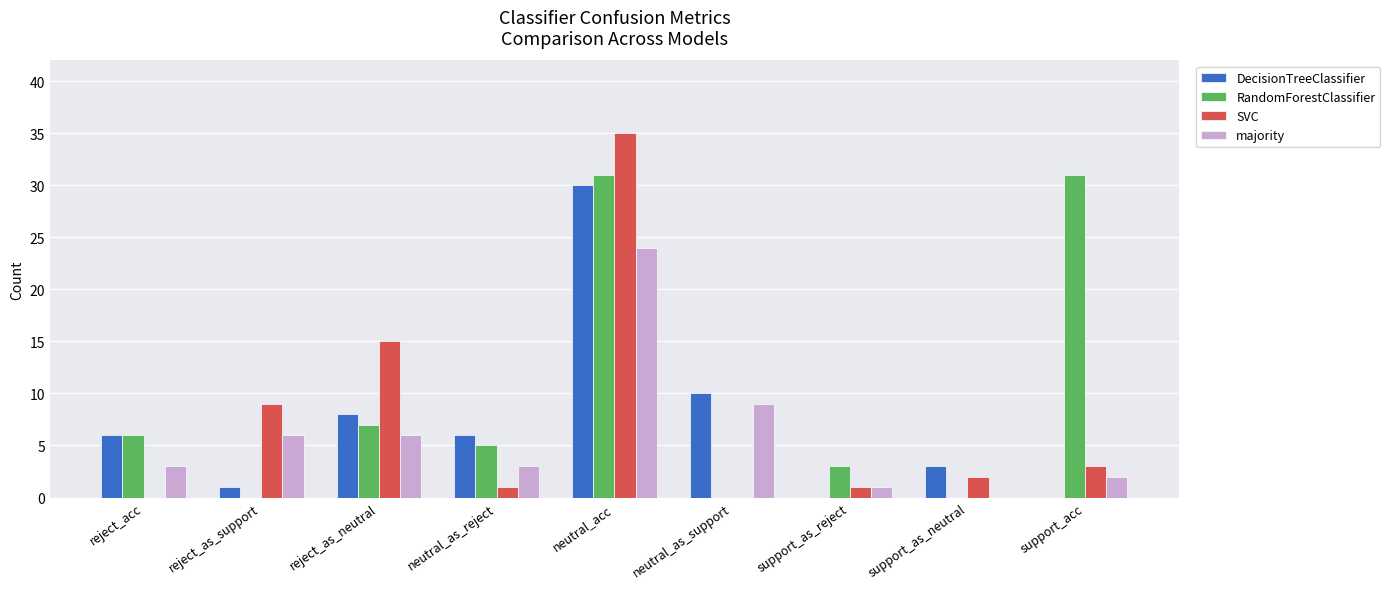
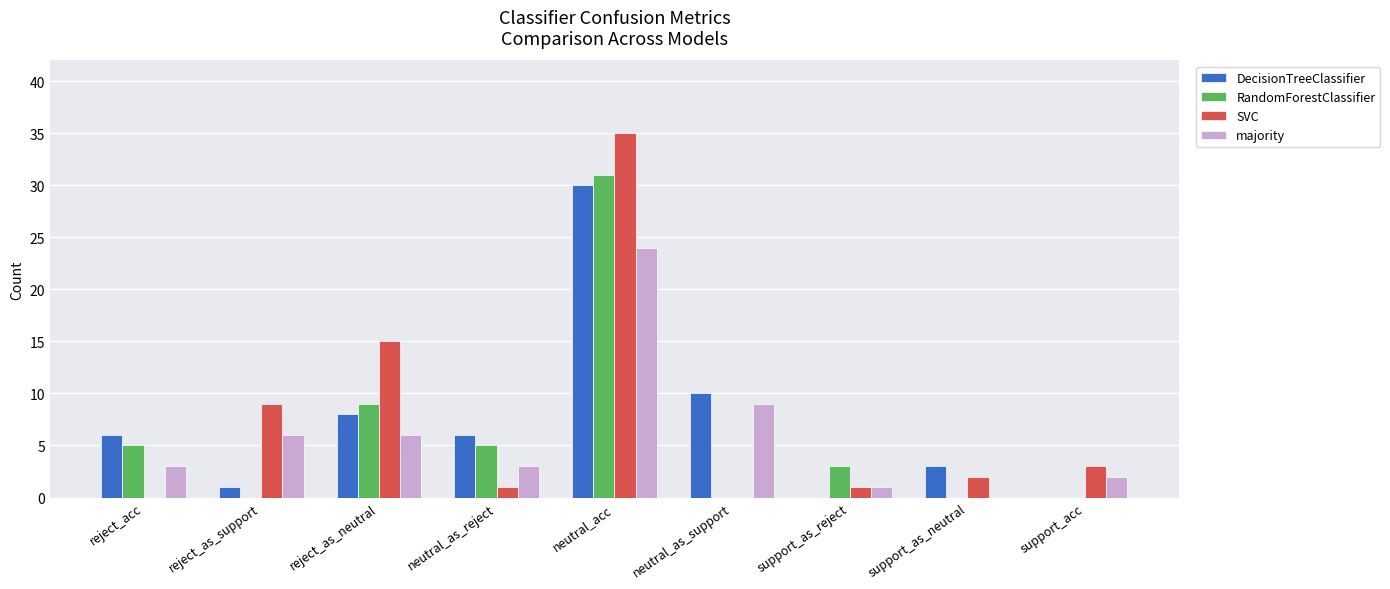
  {
    "DecisionTreeClassifier": {
      "reject_acc": 6,
      "reject_as_support": 1,
      "reject_as_neutral": 8,
      "neutral_as_reject": 6,
      "neutral_acc": 30,
      "neutral_as_support": 10,
      "support_as_reject": 0,
      "support_as_neutral": 3,
      "support_acc": 0
    },
    "RandomForestClassifier": {
-     "reject_acc": 6,
+     "reject_acc": 5,
      "reject_as_support": 0,
-     "reject_as_neutral": 7,
+     "reject_as_neutral": 9,
      "neutral_as_reject": 5,
      "neutral_acc": 31,
      "neutral_as_support": 0,
      "support_as_reject": 3,
      "support_as_neutral": 0,
-     "support_acc": 31
+     "support_acc": 0
    },
    "SVC": {
      "reject_acc": 0,
      "reject_as_support": 9,
      "reject_as_neutral": 15,
      "neutral_as_reject": 1,
      "neutral_acc": 35,
      "neutral_as_support": 0,
      "support_as_reject": 1,
      "support_as_neutral": 2,
      "support_acc": 3
    },
    "majority": {
      "reject_acc": 3,
      "reject_as_support": 6,
      "reject_as_neutral": 6,
      "neutral_as_reject": 3,
      "neutral_acc": 24,
      "neutral_as_support": 9,
      "support_as_reject": 1,
      "support_as_neutral": 0,
      "support_acc": 2
    }
  }
